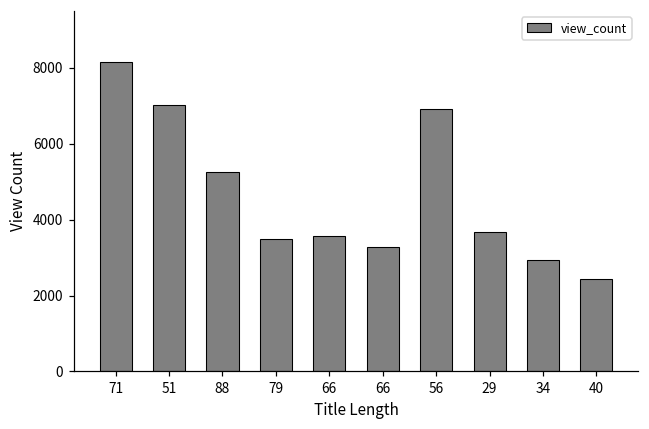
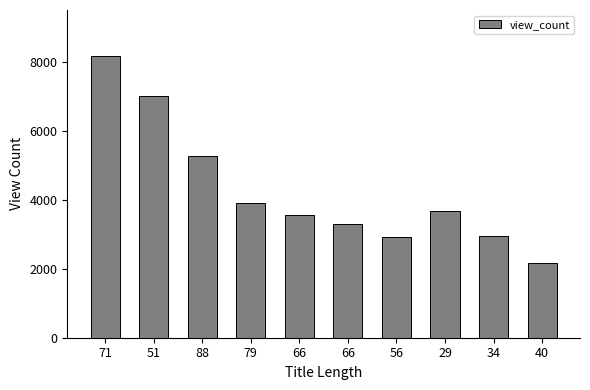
  {
    "71": 8200,
    "51": 7000,
    "88": 5300,
-   "79": 3500,
-   "56": 6900,
+   "79": 3900,
+   "56": 2900,
    "29": 3700,
    "34": 2900,
-   "40": 2400
+   "40": 2200
  }
